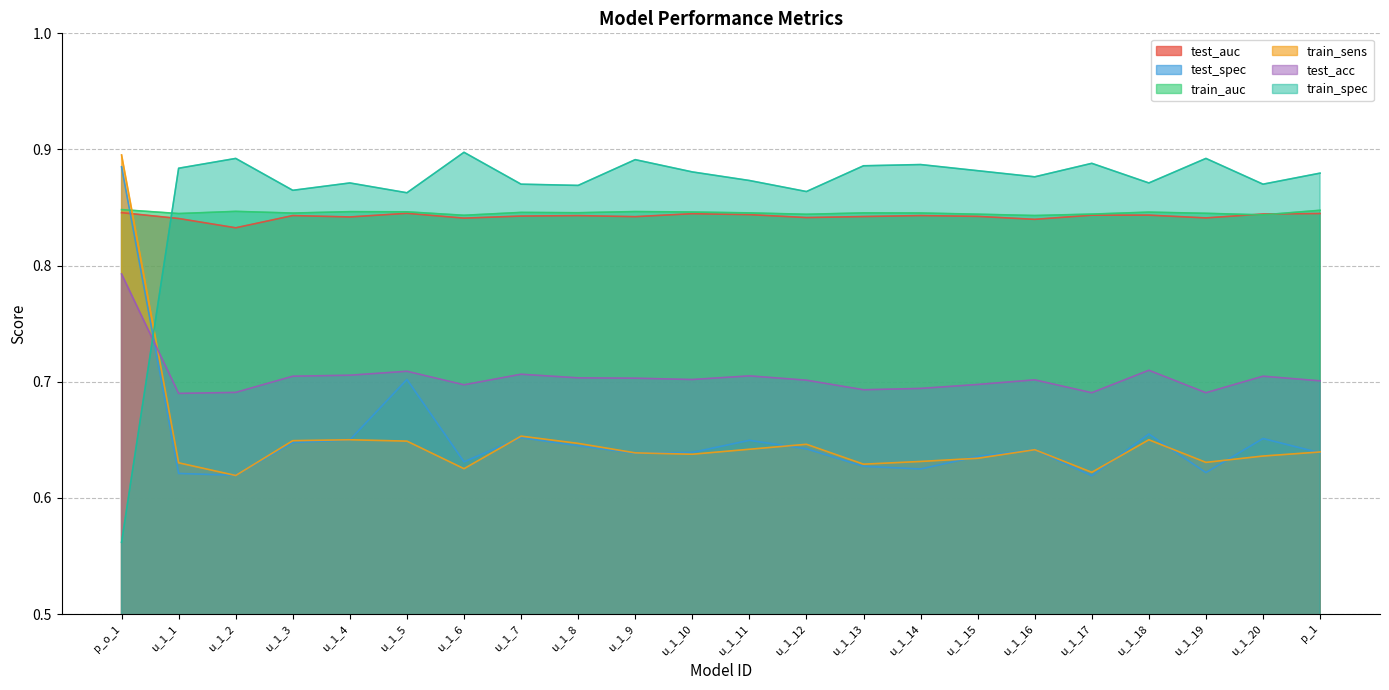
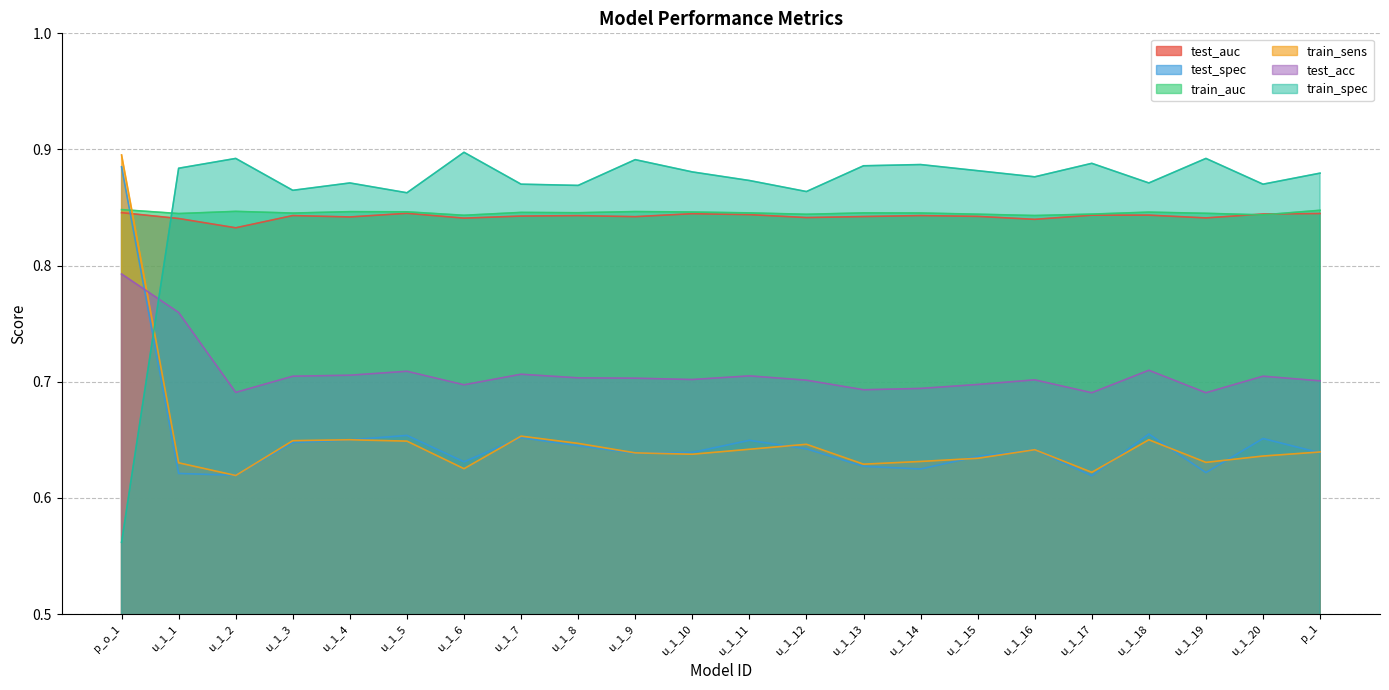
  {
    "test_auc": {
      "p_o_1": 0.846,
      "u_1_1": 0.841,
      "u_1_2": 0.833,
      "u_1_4": 0.842,
      "u_1_6": 0.841,
      "u_1_7": 0.843,
      "u_1_8": 0.843,
      "u_1_9": 0.842,
      "u_1_12": 0.841,
      "u_1_13": 0.842,
      "u_1_14": 0.843,
      "u_1_16": 0.840,
      "u_1_18": 0.843,
      "u_1_19": 0.841,
      "p_1": 0.845
    },
    "test_spec": {
      "p_o_1": 0.885,
      "u_1_1": 0.621,
-     "u_1_5": 0.702,
+     "u_1_5": 0.654,
      "u_1_6": 0.631,
      "u_1_11": 0.650,
      "u_1_12": 0.642,
      "u_1_14": 0.625,
      "u_1_17": 0.619,
      "u_1_18": 0.655,
      "u_1_19": 0.622,
      "u_1_20": 0.651
    },
    "train_sens": {
      "p_o_1": 0.895,
      "u_1_1": 0.630,
      "u_1_5": 0.649,
      "u_1_6": 0.625,
      "u_1_11": 0.642,
      "u_1_12": 0.646,
      "u_1_14": 0.631,
      "u_1_17": 0.622,
      "u_1_18": 0.650,
      "u_1_19": 0.631,
      "u_1_20": 0.636
    },
    "test_acc": {
      "p_o_1": 0.793,
-     "u_1_1": 0.690,
+     "u_1_1": 0.760,
      "u_1_2": 0.691,
      "u_1_3": 0.705,
      "u_1_4": 0.706,
      "u_1_5": 0.709,
      "u_1_6": 0.697,
      "u_1_7": 0.706,
      "u_1_8": 0.703,
      "u_1_9": 0.703,
      "u_1_10": 0.702,
      "u_1_11": 0.705,
      "u_1_12": 0.701,
      "u_1_13": 0.693,
      "u_1_14": 0.694,
      "u_1_15": 0.698,
      "u_1_16": 0.702,
      "u_1_17": 0.691,
      "u_1_18": 0.710,
      "u_1_19": 0.691,
      "u_1_20": 0.705,
      "p_1": 0.701
    }
  }
